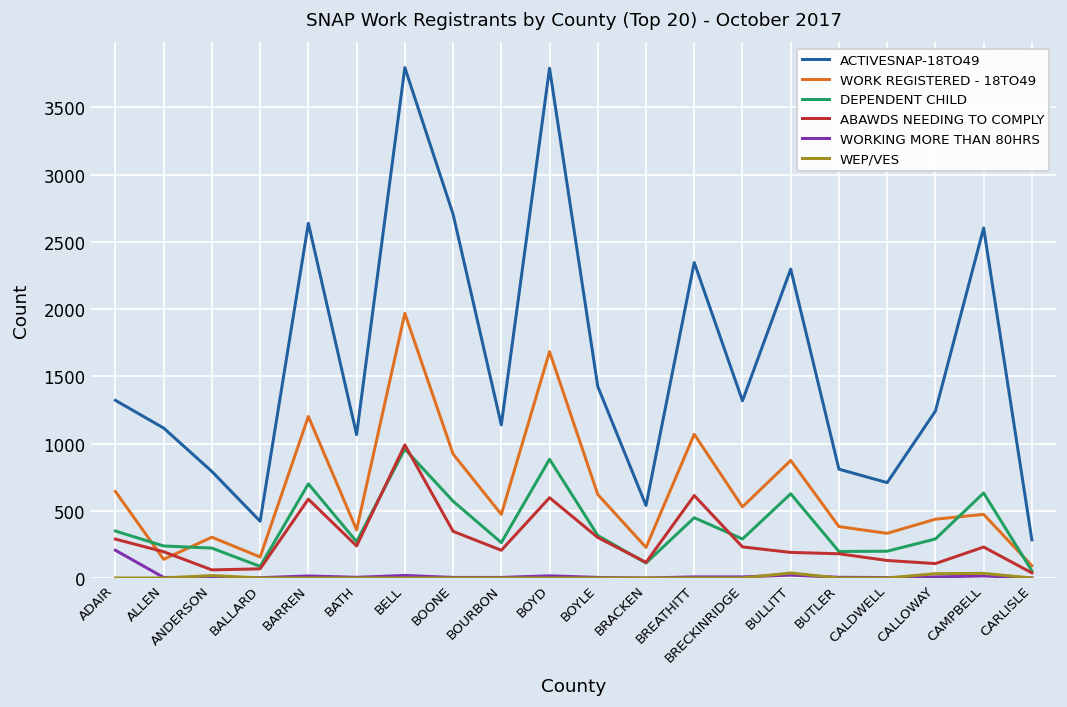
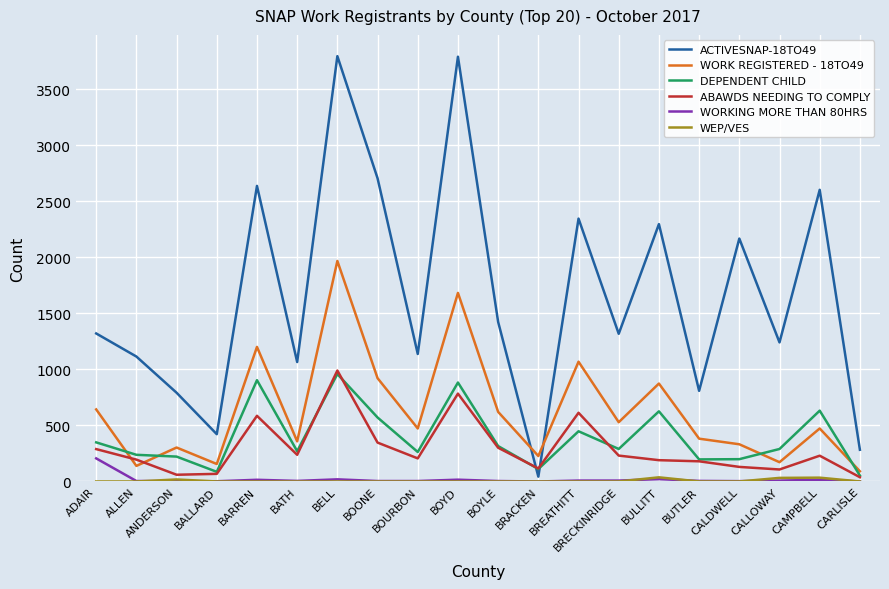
  {
    "ACTIVESNAP-18TO49": {
      "ADAIR": 1320,
      "ALLEN": 1120,
      "ANDERSON": 790,
      "BALLARD": 420,
      "BARREN": 2640,
      "BATH": 1070,
      "BELL": 3800,
      "BOONE": 2710,
      "BOURBON": 1140,
      "BOYD": 3790,
      "BOYLE": 1420,
-     "BRACKEN": 540,
+     "BRACKEN": 40,
      "BREATHITT": 2350,
      "BRECKINRIDGE": 1320,
      "BULLITT": 2300,
      "BUTLER": 810,
-     "CALDWELL": 710,
+     "CALDWELL": 2170,
      "CALLOWAY": 1240,
      "CAMPBELL": 2600,
      "CARLISLE": 280
    },
    "WORK REGISTERED - 18TO49": {
      "ADAIR": 640,
      "ALLEN": 140,
      "ANDERSON": 300,
      "BALLARD": 160,
      "BARREN": 1200,
      "BATH": 360,
      "BELL": 1970,
      "BOONE": 920,
      "BOURBON": 470,
      "BOYD": 1680,
      "BOYLE": 620,
      "BRACKEN": 230,
      "BREATHITT": 1070,
      "BRECKINRIDGE": 530,
      "BULLITT": 870,
      "BUTLER": 380,
      "CALDWELL": 330,
-     "CALLOWAY": 440,
+     "CALLOWAY": 170,
      "CAMPBELL": 470,
      "CARLISLE": 90
    },
    "DEPENDENT CHILD": {
      "ADAIR": 350,
      "ALLEN": 240,
      "ANDERSON": 220,
-     "BARREN": 700,
+     "BARREN": 900,
      "BATH": 270,
      "BELL": 960,
      "BOONE": 570,
      "BOURBON": 260,
      "BOYD": 880,
      "BREATHITT": 450,
      "BRECKINRIDGE": 290,
      "BULLITT": 630,
      "CALDWELL": 200,
      "CALLOWAY": 290,
      "CAMPBELL": 630
    },
    "ABAWDS NEEDING TO COMPLY": {
      "ADAIR": 290,
      "ALLEN": 200,
      "ANDERSON": 60,
      "BARREN": 590,
      "BATH": 240,
      "BELL": 990,
      "BOONE": 350,
      "BOURBON": 210,
-     "BOYD": 600,
+     "BOYD": 780,
      "BREATHITT": 610,
      "BRECKINRIDGE": 230,
      "BULLITT": 190,
      "CALDWELL": 130,
      "CALLOWAY": 110,
      "CAMPBELL": 230
    },
    "WORKING MORE THAN 80HRS": {
      "ADAIR": 210,
      "CALLOWAY": 10
    },
    "WEP/VES": {
      "ADAIR": 0,
      "CALLOWAY": 30
    }
  }
